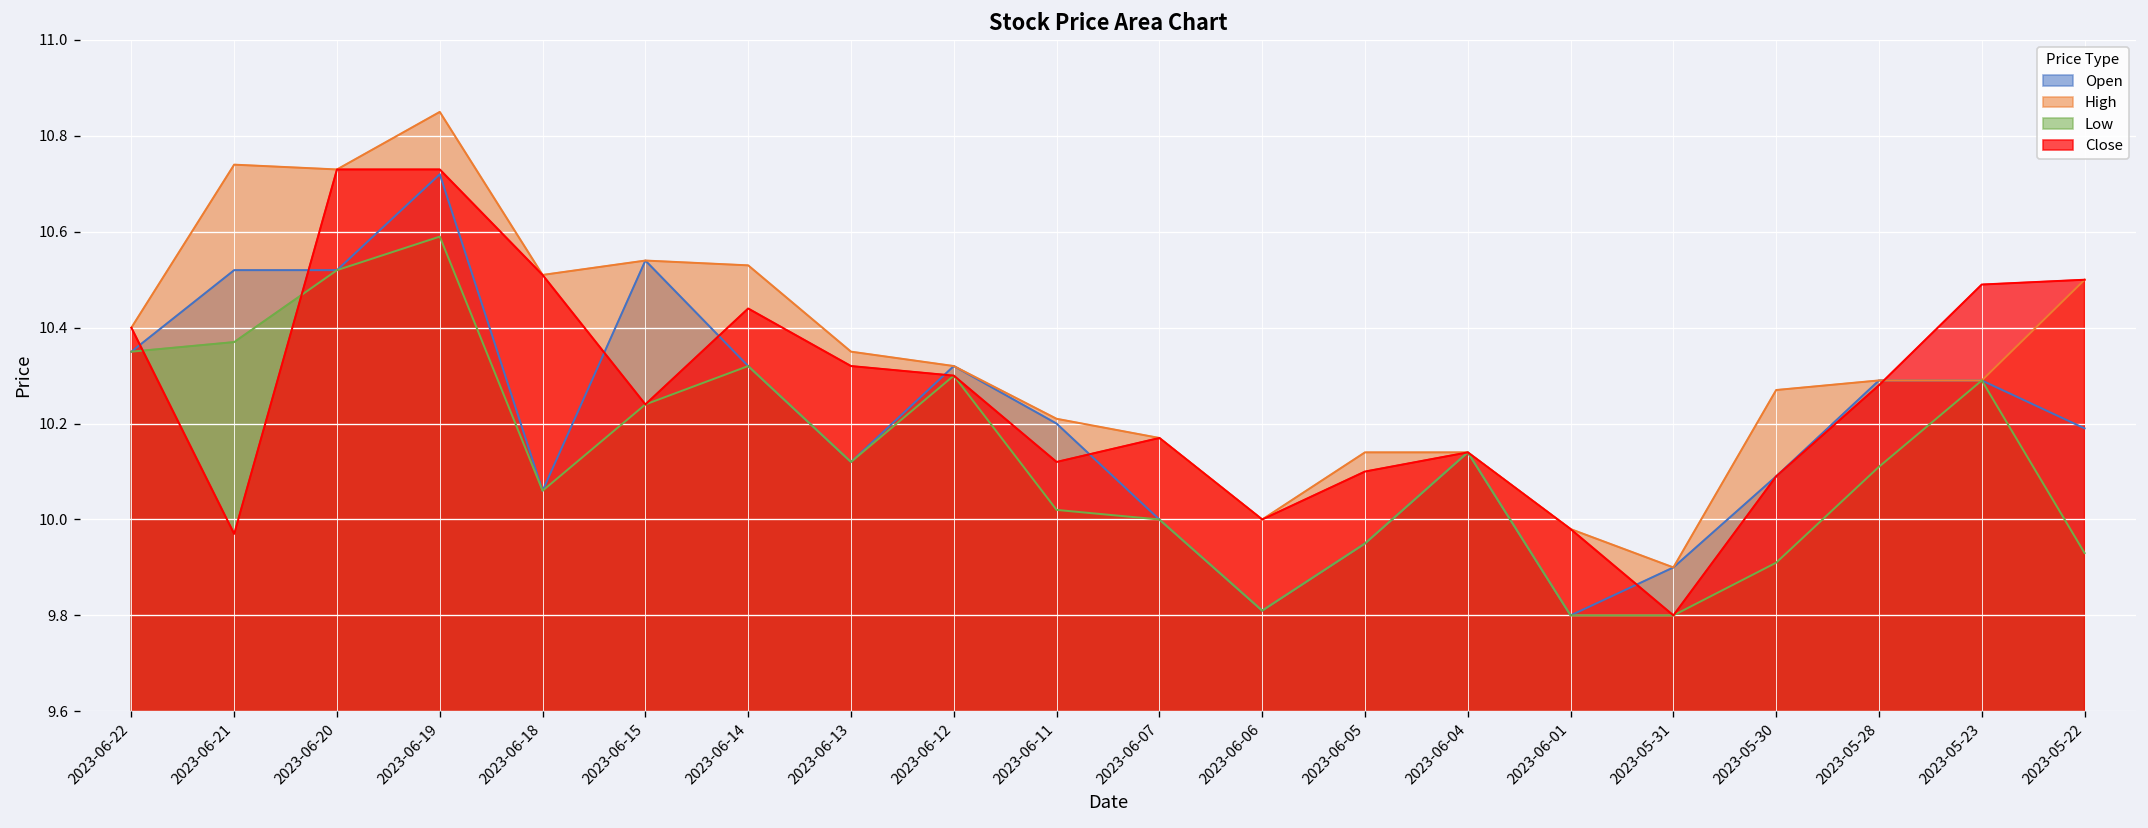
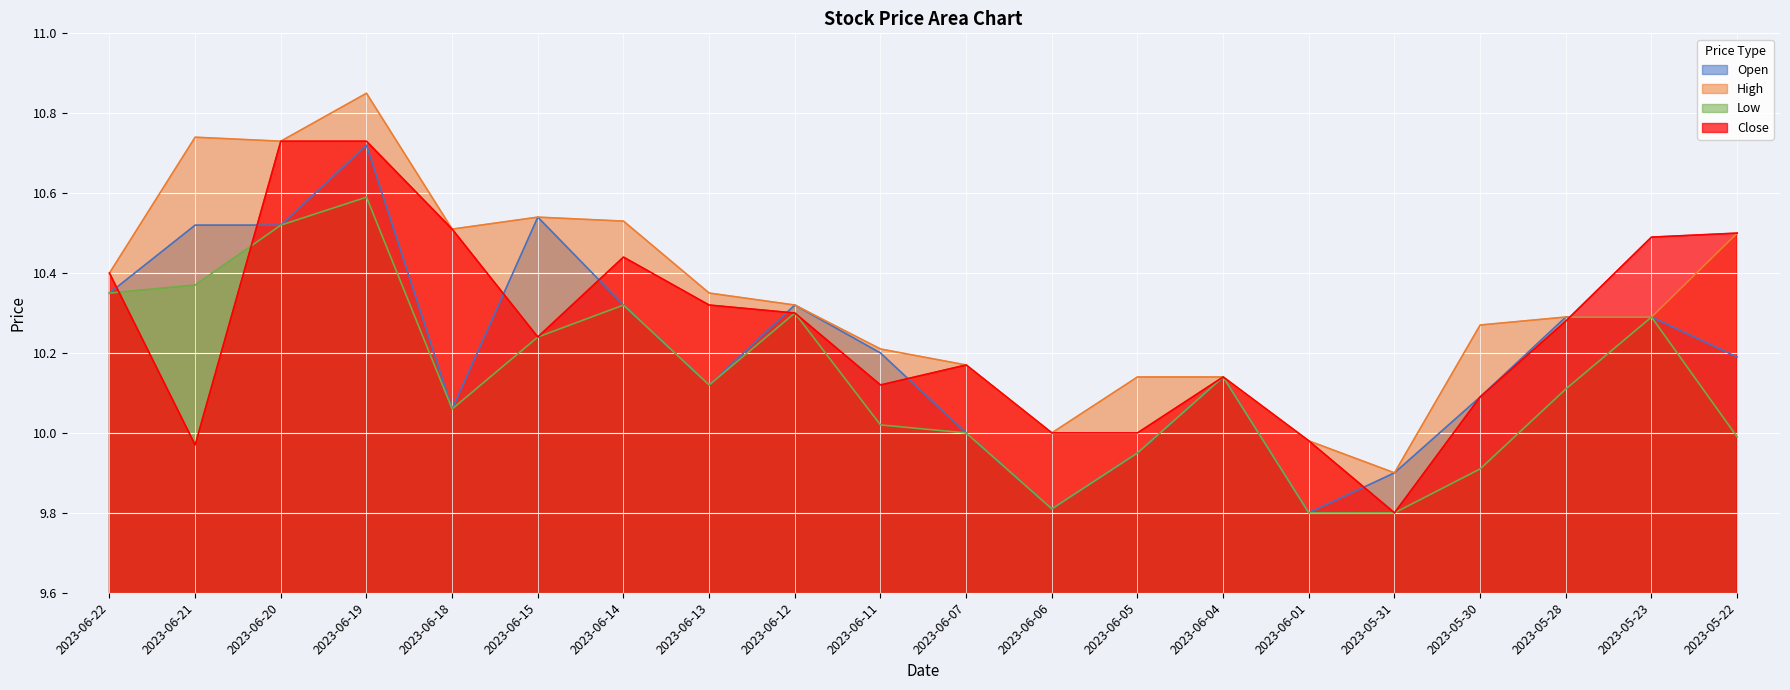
  {
    "Open": {
      "2023-06-21": 10.52,
      "2023-06-19": 10.72,
      "2023-06-11": 10.20,
      "2023-05-22": 10.19
    },
    "High": {
      "2023-06-21": 10.74,
      "2023-06-19": 10.85,
      "2023-06-14": 10.53,
      "2023-06-13": 10.35,
      "2023-06-11": 10.21,
      "2023-06-05": 10.14,
      "2023-05-30": 10.27
    },
    "Low": {
      "2023-06-21": 10.37,
      "2023-06-19": 10.59,
      "2023-06-11": 10.02,
      "2023-05-30": 9.91,
      "2023-05-28": 10.11,
-     "2023-05-22": 9.93
+     "2023-05-22": 9.99
    },
    "Close": {
      "2023-06-21": 9.97,
      "2023-06-19": 10.73,
      "2023-06-14": 10.44,
      "2023-06-13": 10.32,
      "2023-06-11": 10.12,
-     "2023-06-05": 10.1,
+     "2023-06-05": 10.0,
      "2023-05-28": 10.28,
      "2023-05-23": 10.49
    }
  }
